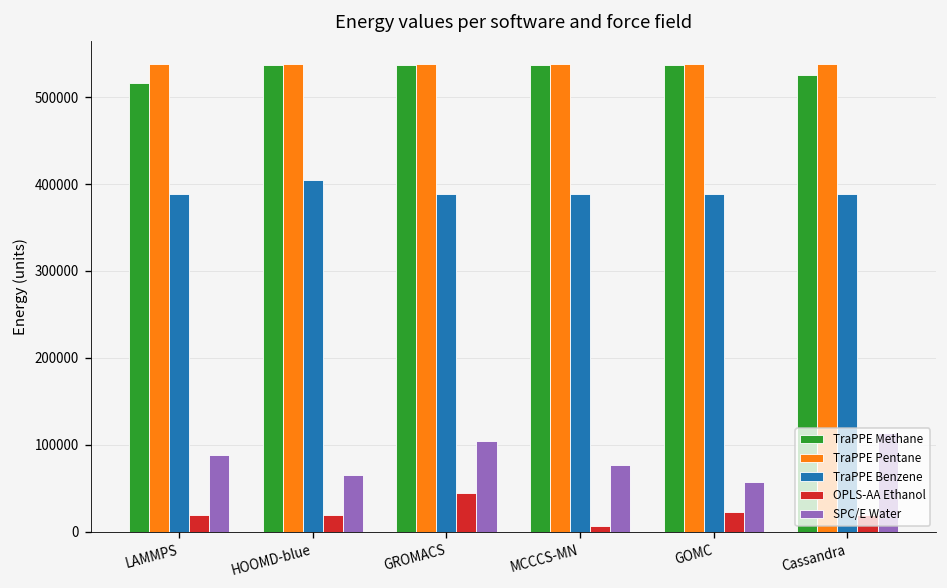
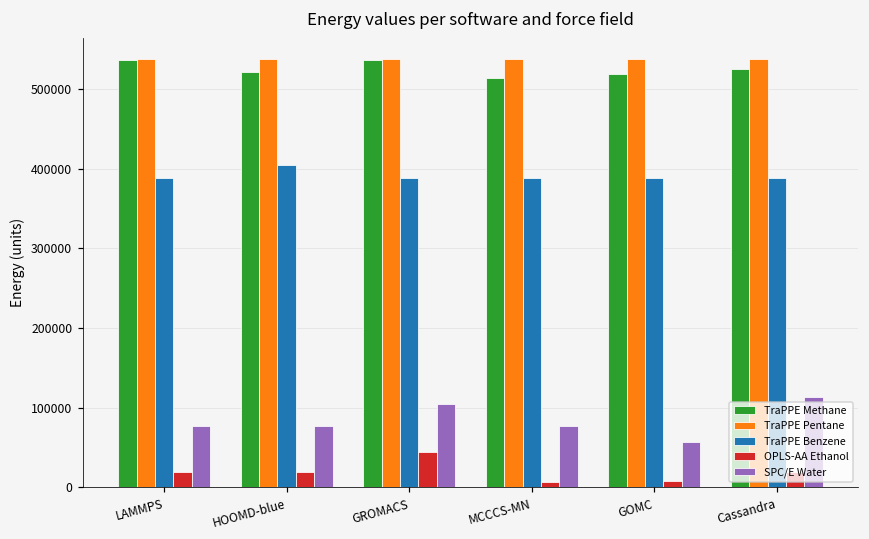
  {
    "TraPPE Methane": {
-     "LAMMPS": 520000,
-     "HOOMD-blue": 540000,
+     "LAMMPS": 540000,
+     "HOOMD-blue": 520000,
      "GROMACS": 540000,
-     "MCCCS-MN": 540000,
-     "GOMC": 540000,
+     "MCCCS-MN": 510000,
+     "GOMC": 520000,
      "Cassandra": 530000
    },
    "TraPPE Pentane": {
      "LAMMPS": 540000,
      "HOOMD-blue": 540000,
      "GROMACS": 540000,
      "MCCCS-MN": 540000,
      "GOMC": 540000,
      "Cassandra": 540000
    },
    "TraPPE Benzene": {
      "LAMMPS": 390000,
      "HOOMD-blue": 400000,
      "GROMACS": 390000,
      "MCCCS-MN": 390000,
      "GOMC": 390000,
      "Cassandra": 390000
    },
    "OPLS-AA Ethanol": {
      "LAMMPS": 20000,
      "HOOMD-blue": 20000,
      "GROMACS": 50000,
      "MCCCS-MN": 10000,
-     "GOMC": 20000
+     "GOMC": 10000
    },
    "SPC/E Water": {
-     "LAMMPS": 90000,
-     "HOOMD-blue": 70000,
+     "LAMMPS": 80000,
+     "HOOMD-blue": 80000,
      "GROMACS": 100000,
      "MCCCS-MN": 80000,
      "GOMC": 60000
    }
  }
